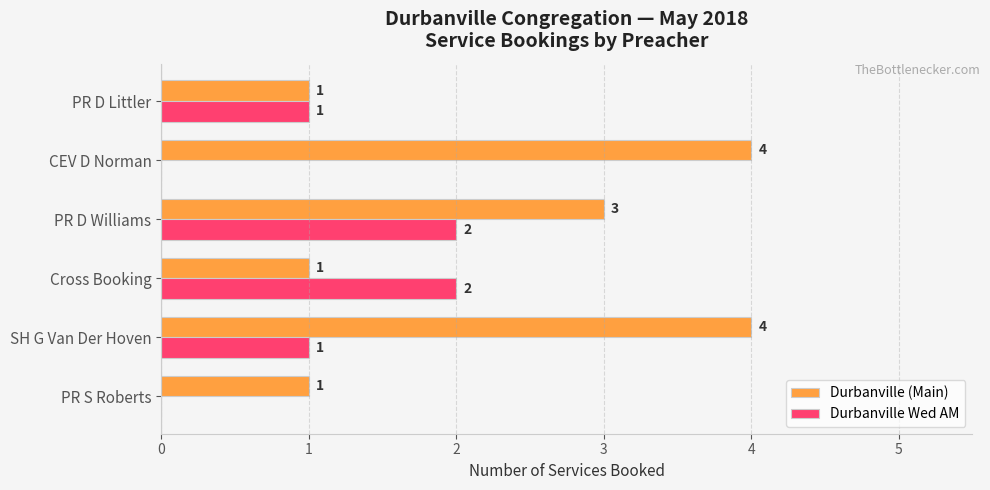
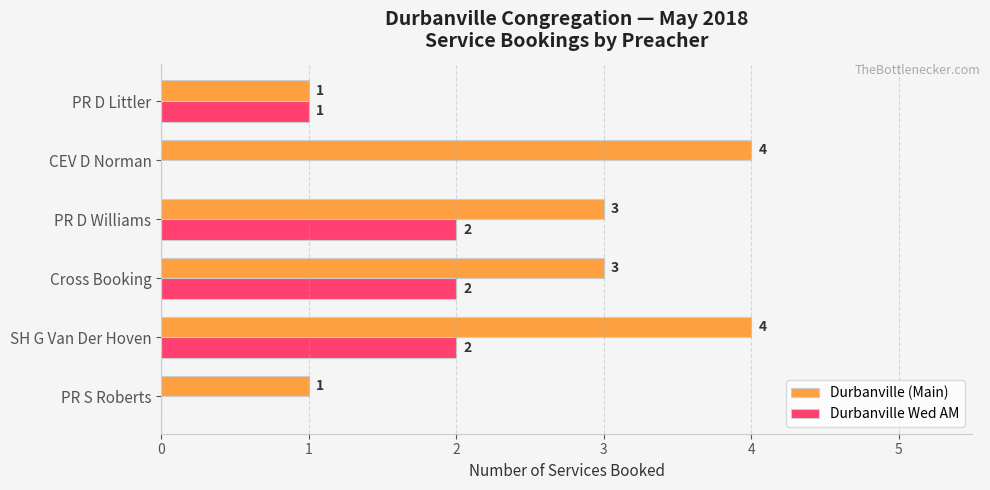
  {
    "Durbanville (Main)": {
      "PR D Littler": 1,
      "CEV D Norman": 4,
      "PR D Williams": 3,
-     "Cross Booking": 1,
+     "Cross Booking": 3,
      "SH G Van Der Hoven": 4,
      "PR S Roberts": 1
    },
    "Durbanville Wed AM": {
      "PR D Littler": 1,
      "PR D Williams": 2,
      "Cross Booking": 2,
-     "SH G Van Der Hoven": 1
+     "SH G Van Der Hoven": 2
    }
  }
